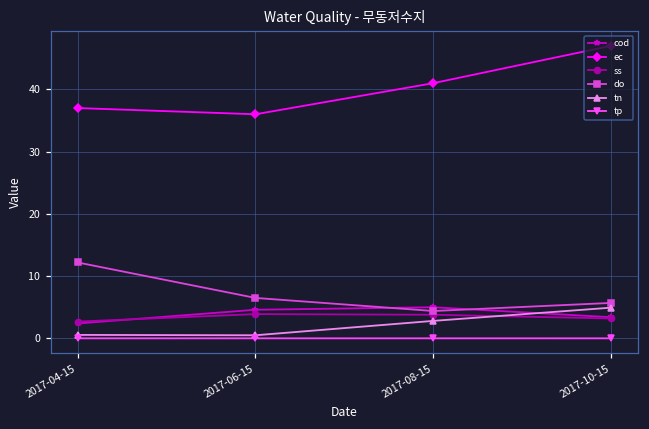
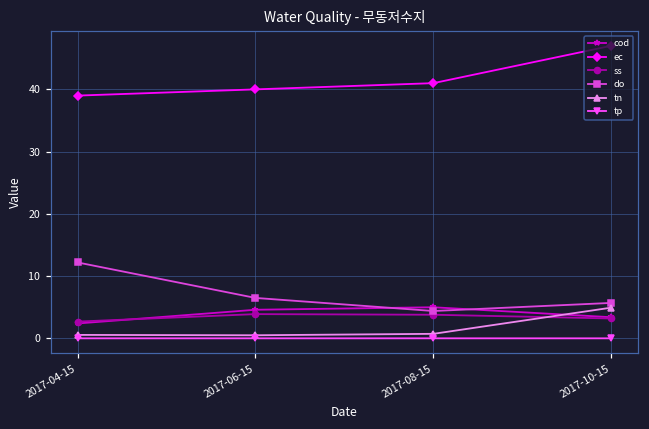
  {
    "ec": {
-     "2017-04-15": 37,
-     "2017-06-15": 36,
+     "2017-04-15": 39,
+     "2017-06-15": 40,
      "2017-08-15": 41
    },
    "tn": {
      "2017-04-15": 1,
      "2017-06-15": 1,
-     "2017-08-15": 3,
+     "2017-08-15": 1,
      "2017-10-15": 5
    }
  }
